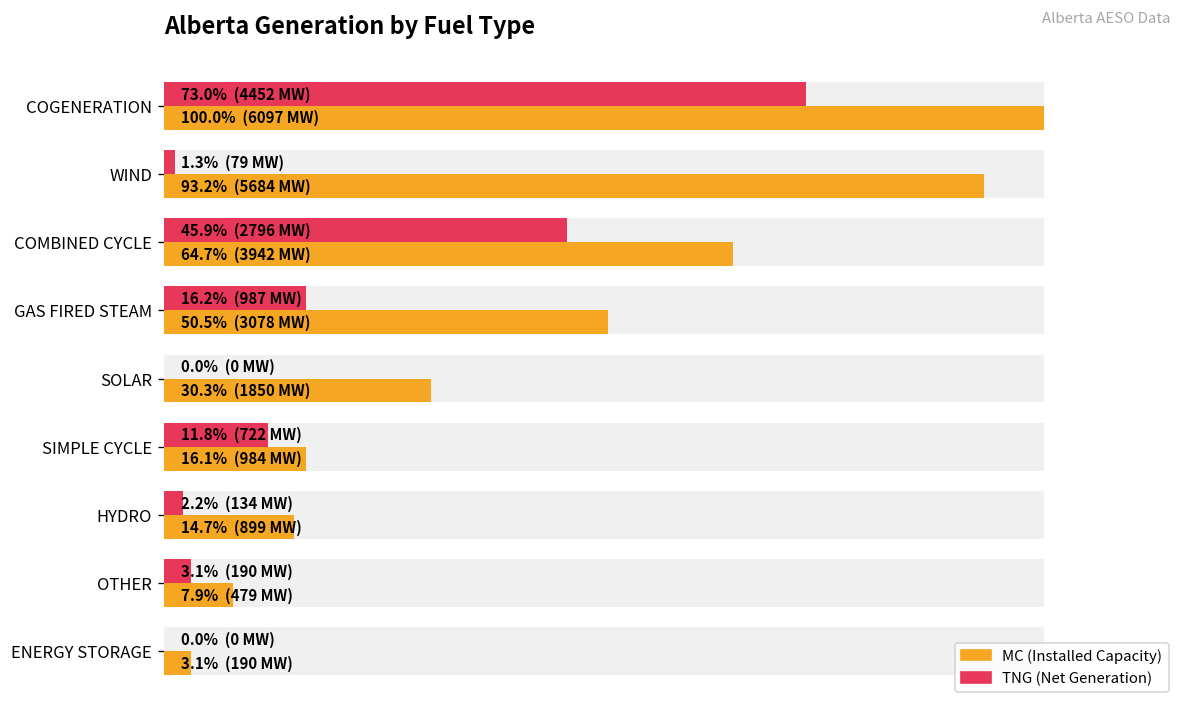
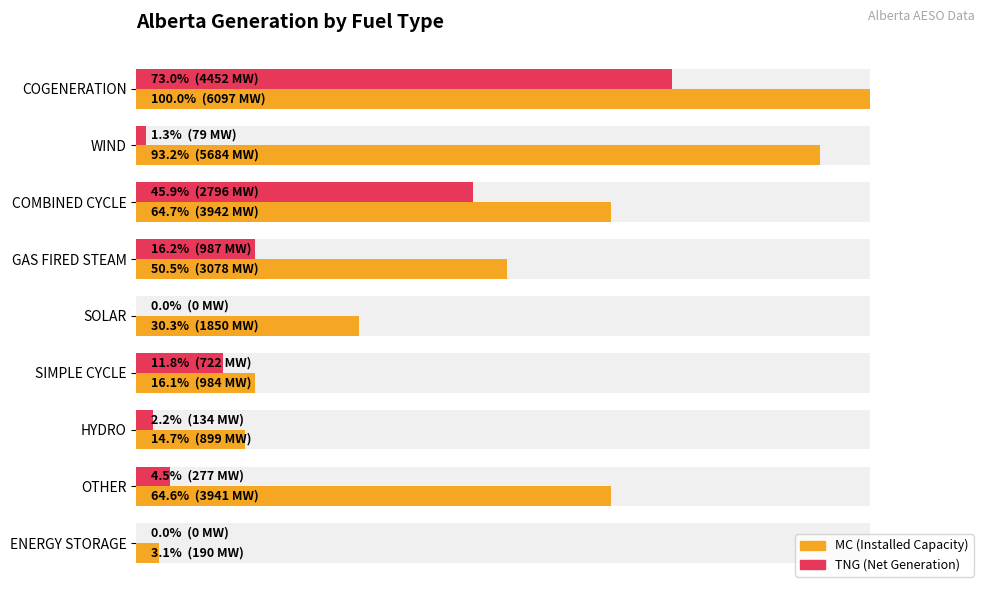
  {
    "MC (Installed Capacity)": {
      "COGENERATION": "100.0%",
-     "OTHER": "7.9% (479 MW)"
+     "OTHER": "64.6% (3941 MW)"
    },
    "TNG (Net Generation)": {
      "SOLAR": "0.0%",
-     "OTHER": "3.1% (190 MW)",
+     "OTHER": "4.5% (277 MW)",
      "ENERGY STORAGE": "0.0%"
    }
  }
